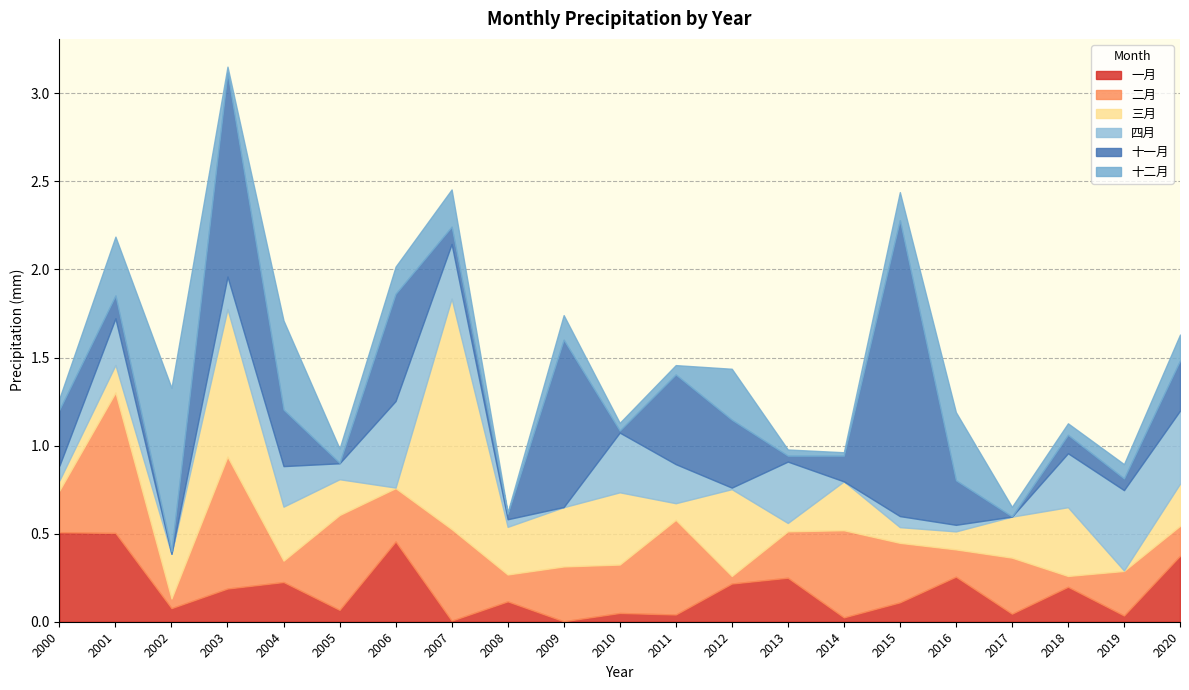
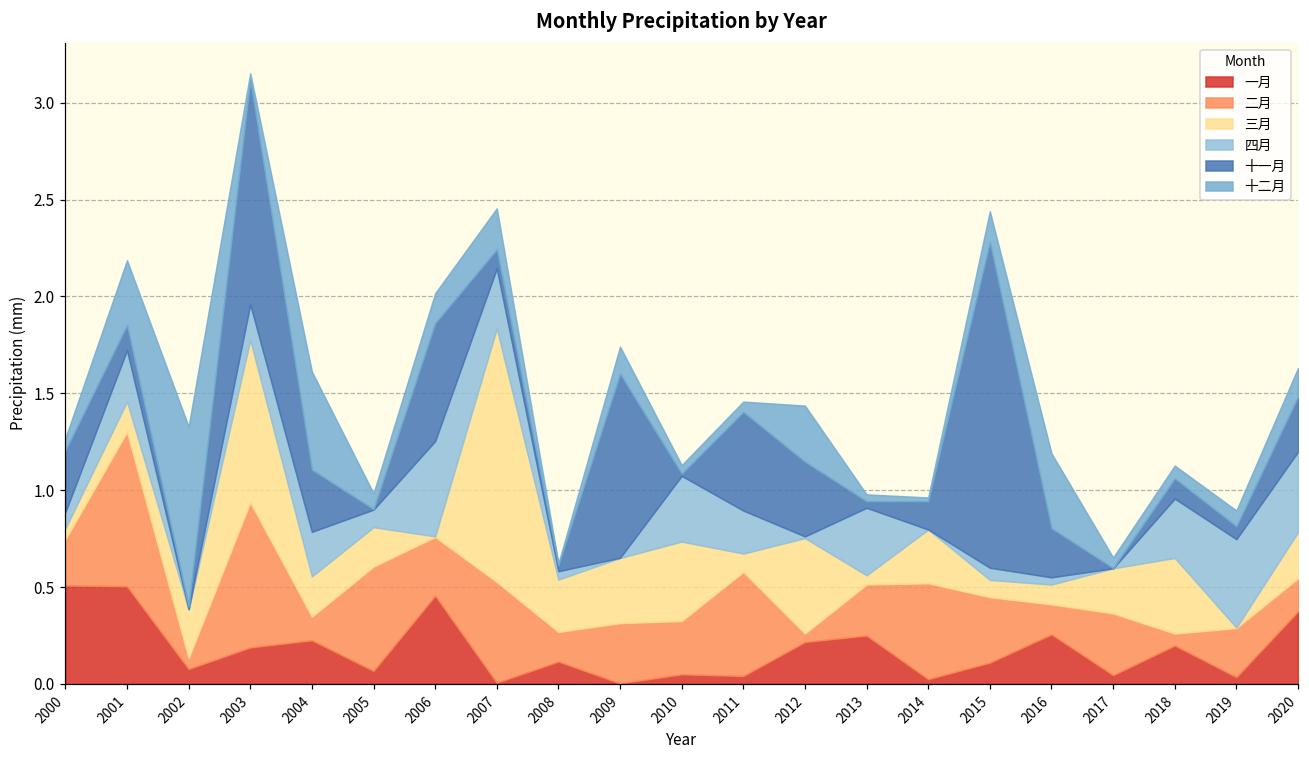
  {
    "一月": {
      "2000": 0.51,
      "2001": 0.50,
      "2002": 0.08,
      "2003": 0.19,
      "2004": 0.23,
      "2005": 0.07,
      "2006": 0.46,
      "2008": 0.12,
      "2010": 0.05,
      "2011": 0.04,
      "2012": 0.22,
      "2013": 0.25,
      "2014": 0.02,
      "2015": 0.11,
      "2016": 0.26,
      "2017": 0.05,
      "2018": 0.20,
      "2019": 0.04,
      "2020": 0.37
    },
    "二月": {
      "2000": 0.24,
      "2001": 0.80,
      "2002": 0.05,
      "2003": 0.75,
      "2004": 0.12,
      "2005": 0.54,
      "2007": 0.52,
      "2008": 0.15,
      "2009": 0.31,
      "2010": 0.27,
      "2011": 0.54,
      "2012": 0.04,
      "2013": 0.26,
      "2014": 0.49,
      "2015": 0.34,
      "2016": 0.15,
      "2017": 0.32,
      "2018": 0.06,
      "2020": 0.17
    },
    "三月": {
      "2000": 0.06,
      "2001": 0.16,
      "2003": 0.84,
-     "2004": 0.31,
+     "2004": 0.21,
      "2005": 0.20,
      "2007": 1.31,
      "2008": 0.27,
      "2010": 0.41,
      "2011": 0.09,
      "2013": 0.05,
      "2015": 0.09,
      "2016": 0.10,
      "2018": 0.39,
      "2020": 0.24
    },
    "十一月": {
      "2000": 0.32,
      "2001": 0.13,
      "2002": 0.01,
      "2003": 1.16,
      "2004": 0.32,
      "2006": 0.61,
      "2007": 0.10,
      "2009": 0.95,
      "2011": 0.51,
      "2012": 0.39,
      "2013": 0.03,
      "2014": 0.15,
      "2015": 1.68,
      "2016": 0.25,
      "2018": 0.10,
      "2019": 0.07,
      "2020": 0.28
    }
  }
